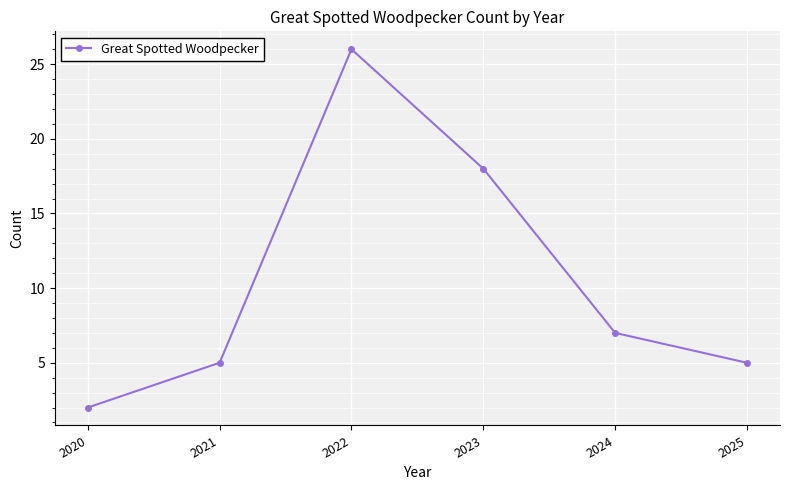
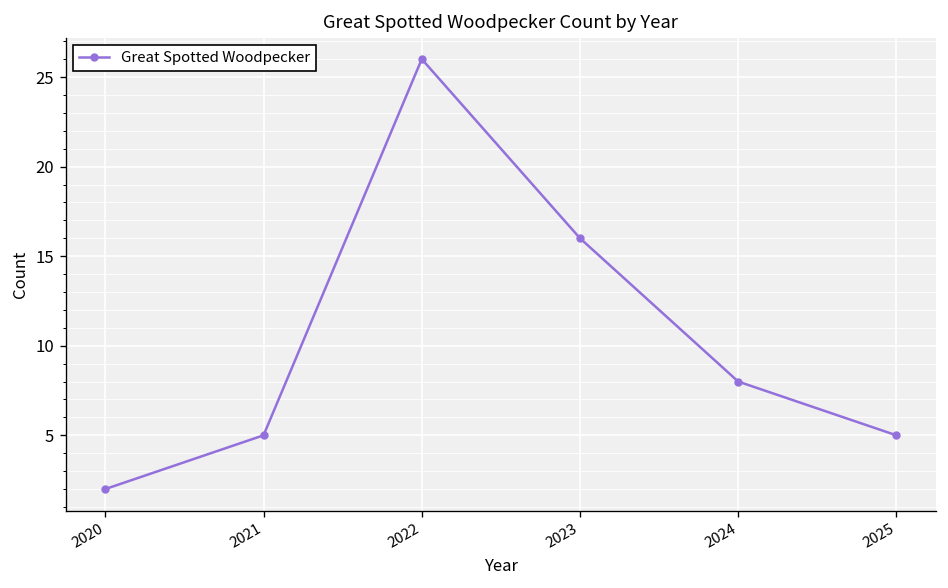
  {
    "2020": 2,
    "2021": 5,
    "2022": 26,
-   "2023": 18,
-   "2024": 7,
+   "2023": 16,
+   "2024": 8,
    "2025": 5
  }
